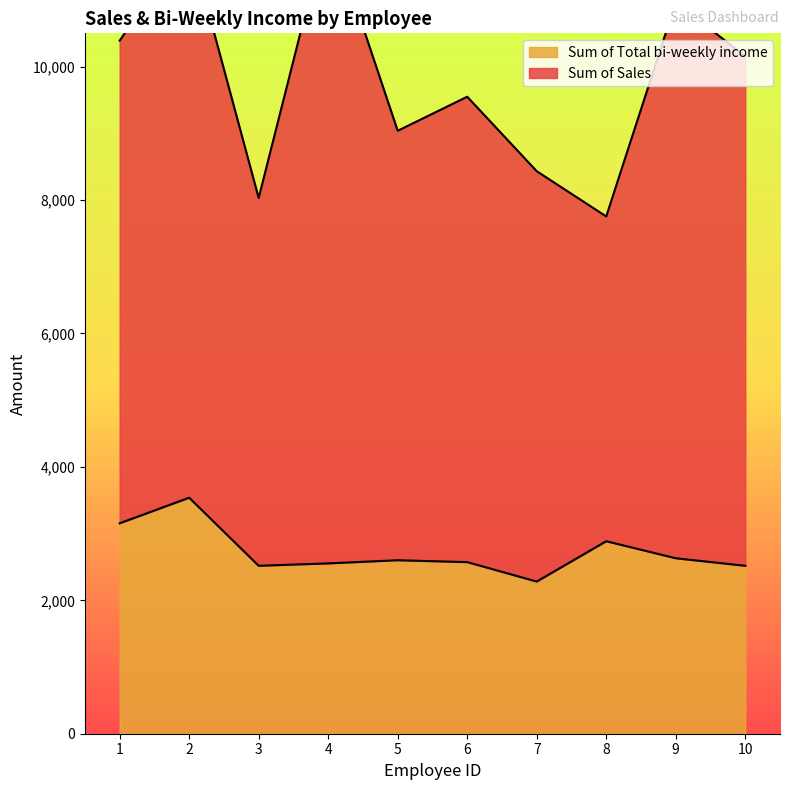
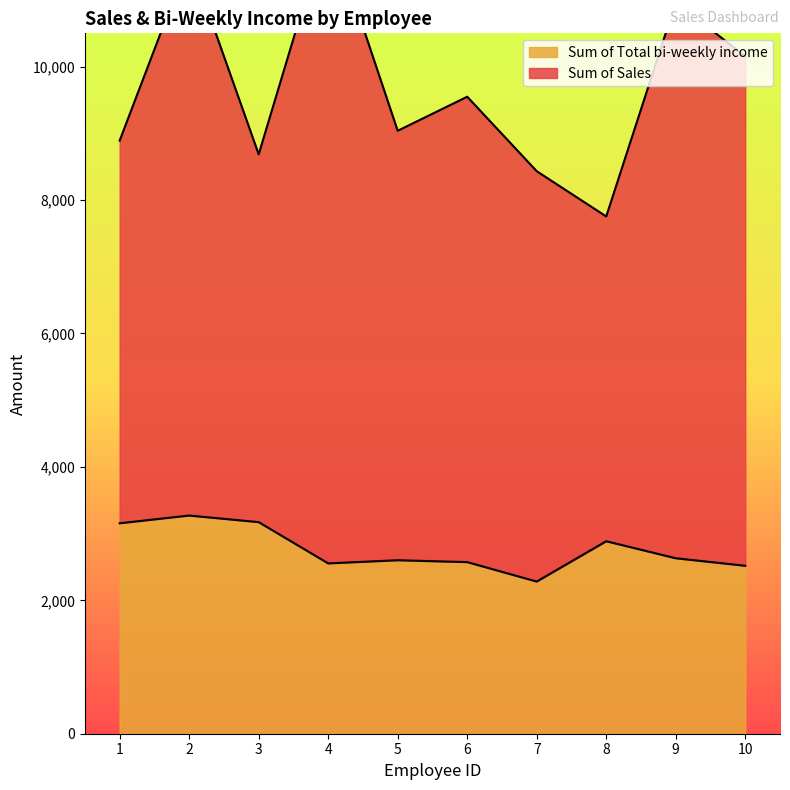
  {
    "Sum of Total bi-weekly income": {
      "1": "3,200",
-     "2": "3,500",
-     "3": "2,500",
+     "2": "3,300",
+     "3": "3,200",
      "4": "2,600",
      "5": "2,600",
      "6": "2,600",
      "7": "2,300",
      "8": "2,900",
      "9": "2,600",
      "10": "2,500"
    },
    "Sum of Sales": {
-     "1": "7,200",
+     "1": "5,700",
      "3": "5,500",
      "5": "6,400",
      "6": "7,000",
      "7": "6,200",
      "8": "4,900"
    }
  }
